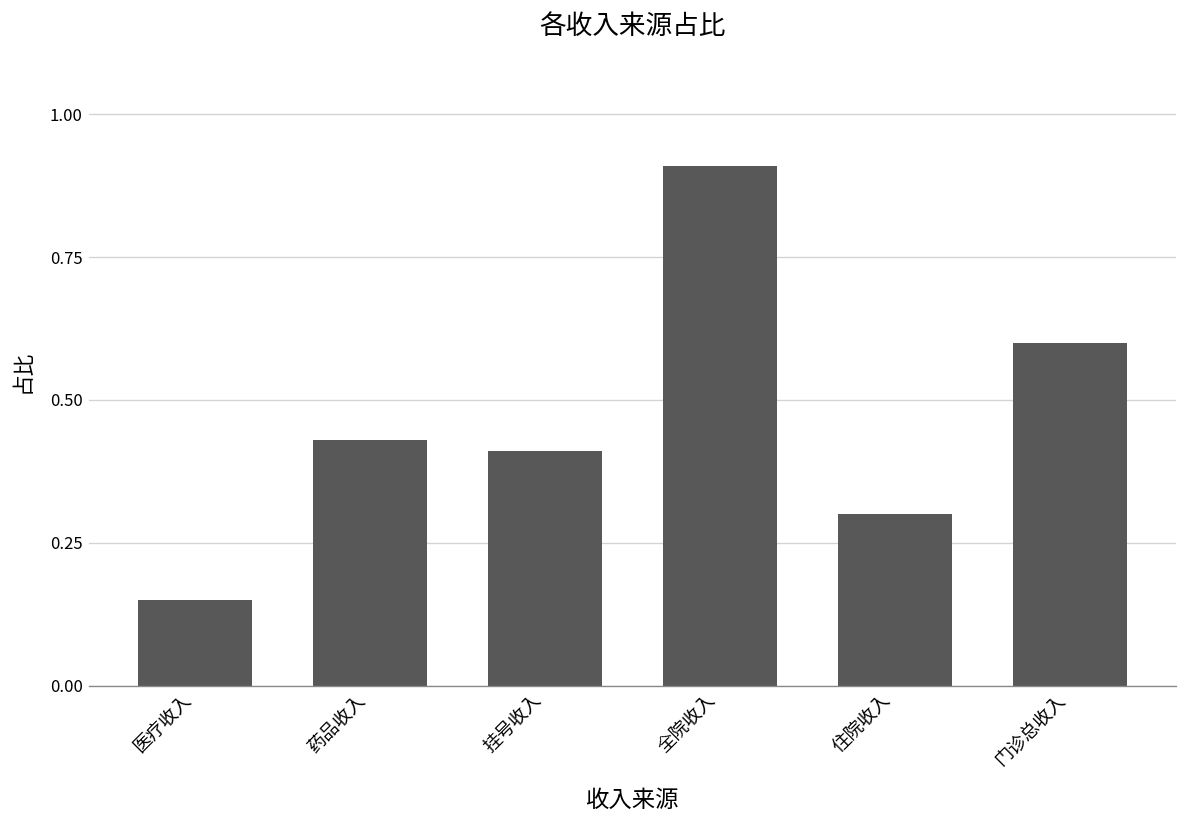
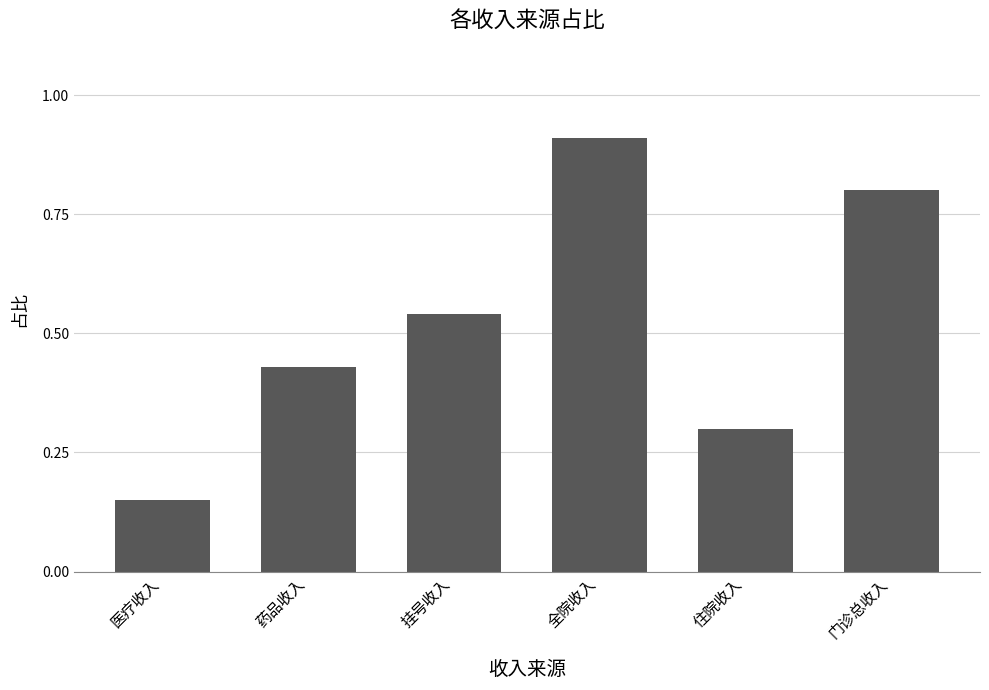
  {
    "医疗收入": 0.15,
    "药品收入": 0.43,
-   "挂号收入": 0.41,
+   "挂号收入": 0.54,
    "全院收入": 0.91,
    "住院收入": 0.30,
-   "门诊总收入": 0.6
+   "门诊总收入": 0.8
  }
